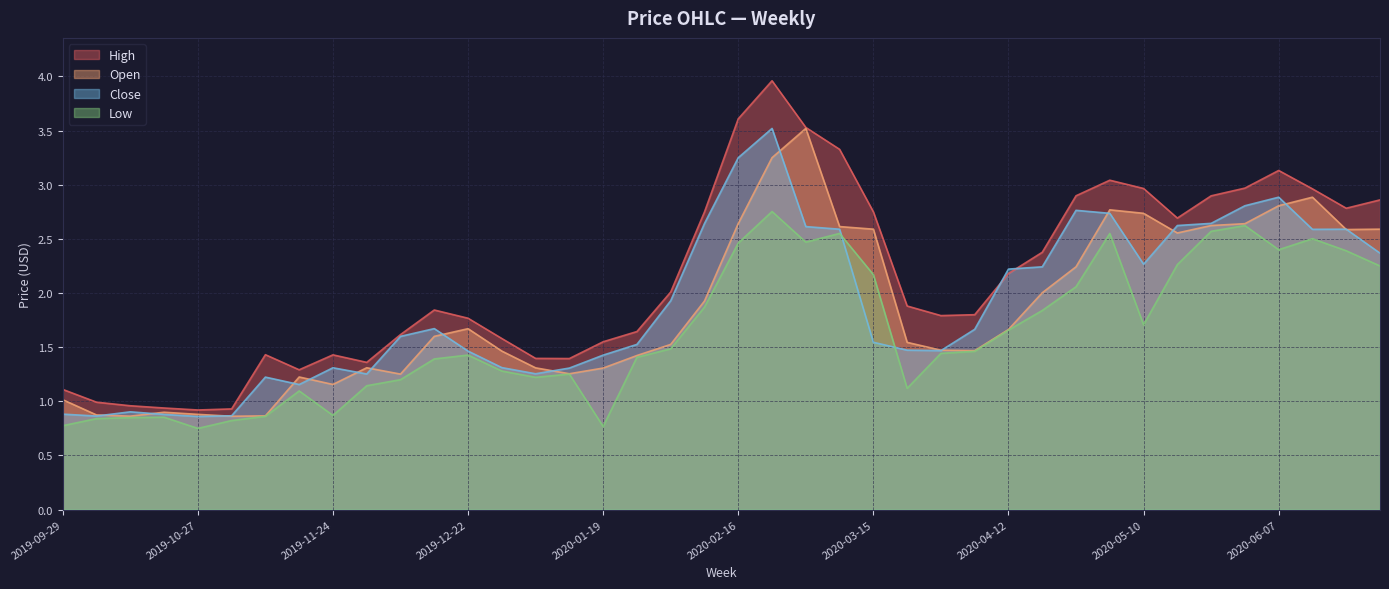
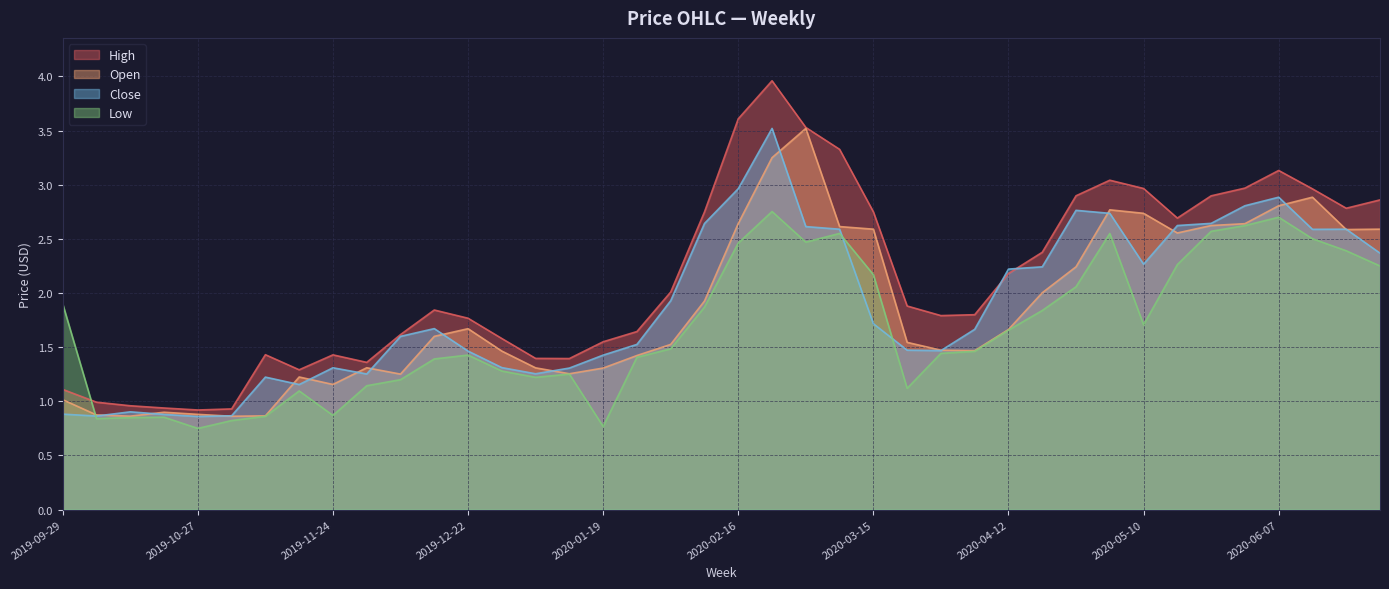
  {
    "Close": {
      "2019-09-29": 0.88,
      "2019-11-24": 1.31,
      "2019-12-22": 1.46,
      "2020-01-19": 1.43,
-     "2020-02-16": 3.25,
-     "2020-03-15": 1.55,
+     "2020-02-16": 2.96,
+     "2020-03-15": 1.72,
      "2020-04-12": 2.22,
      "2020-05-10": 2.27,
      "2020-06-07": 2.89
    },
    "Low": {
-     "2019-09-29": 0.78,
+     "2019-09-29": 1.90,
      "2019-10-27": 0.75,
      "2019-11-24": 0.87,
      "2019-12-22": 1.43,
      "2020-01-19": 0.77,
      "2020-02-16": 2.46,
      "2020-03-15": 2.17,
      "2020-05-10": 1.71,
-     "2020-06-07": 2.4
+     "2020-06-07": 2.7
    }
  }
